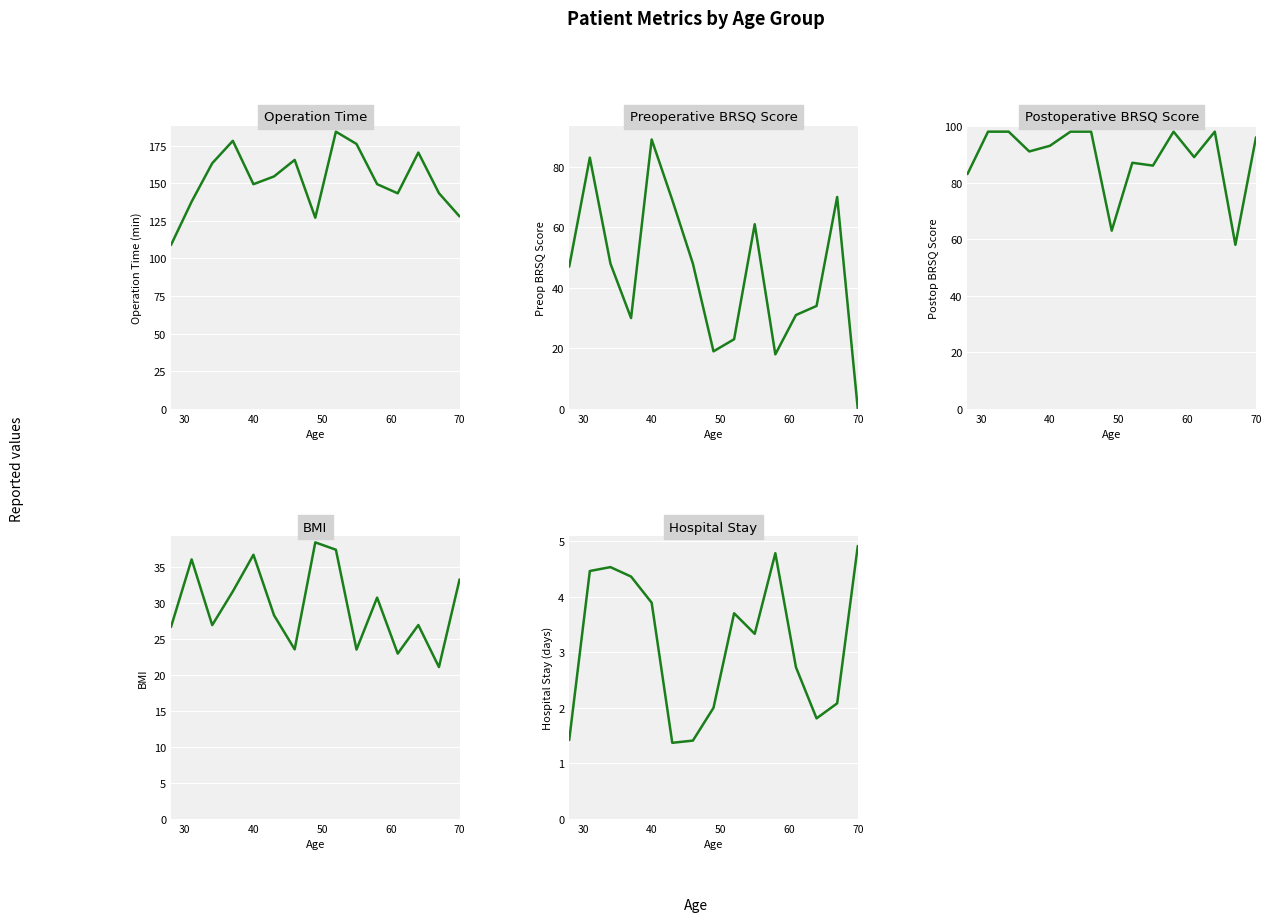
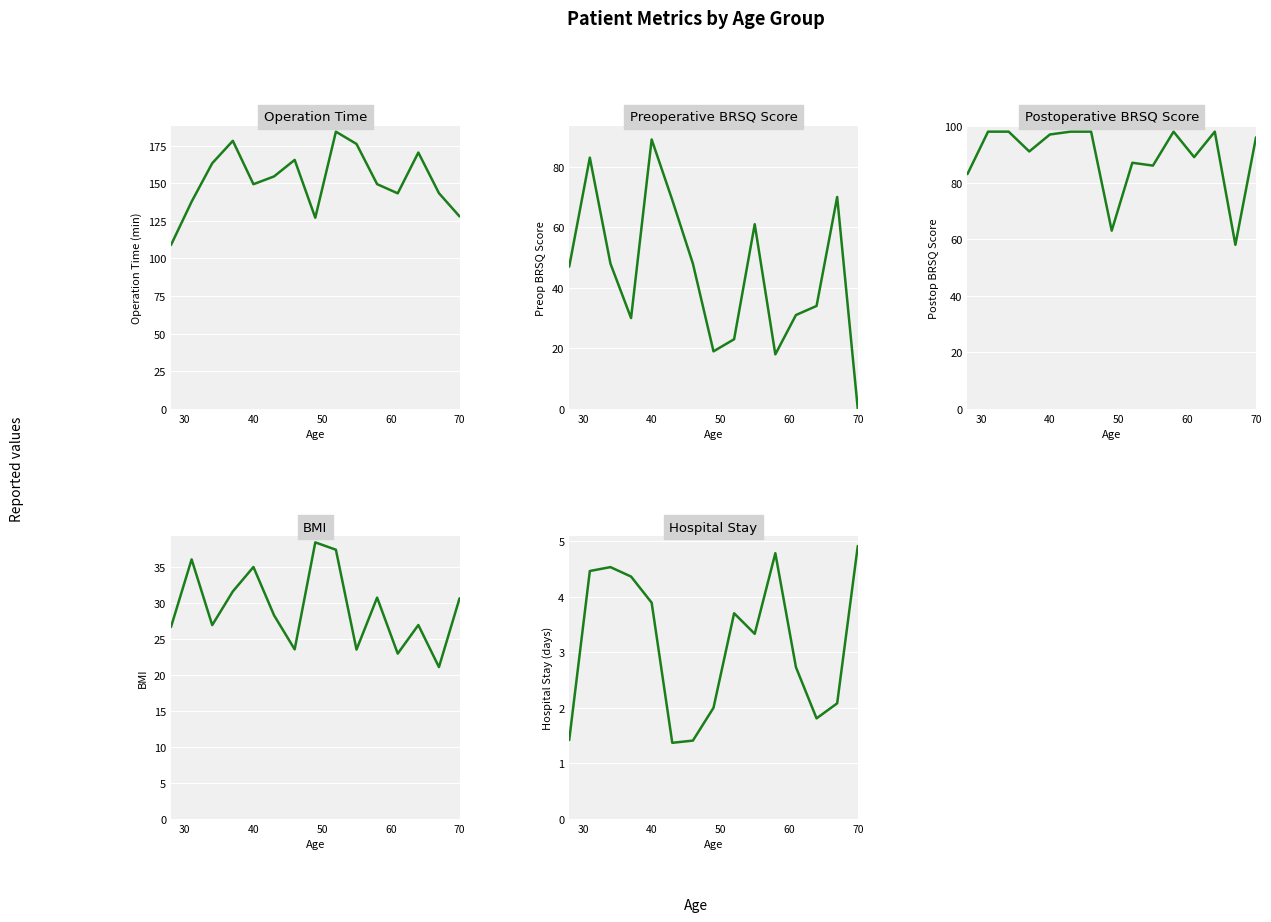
  {
    "Operation Time": {
      "40": 149,
      "70": 128
    },
    "Preoperative BRSQ Score": {
      "40": 89,
      "70": 0
    },
    "Postoperative BRSQ Score": {
-     "40": 93,
+     "40": 97,
      "70": 96
    },
    "BMI": {
-     "40": 37,
-     "70": 33
+     "40": 35,
+     "70": 31
    },
    "Hospital Stay": {
      "40": 3.9,
      "70": 4.9
    }
  }
